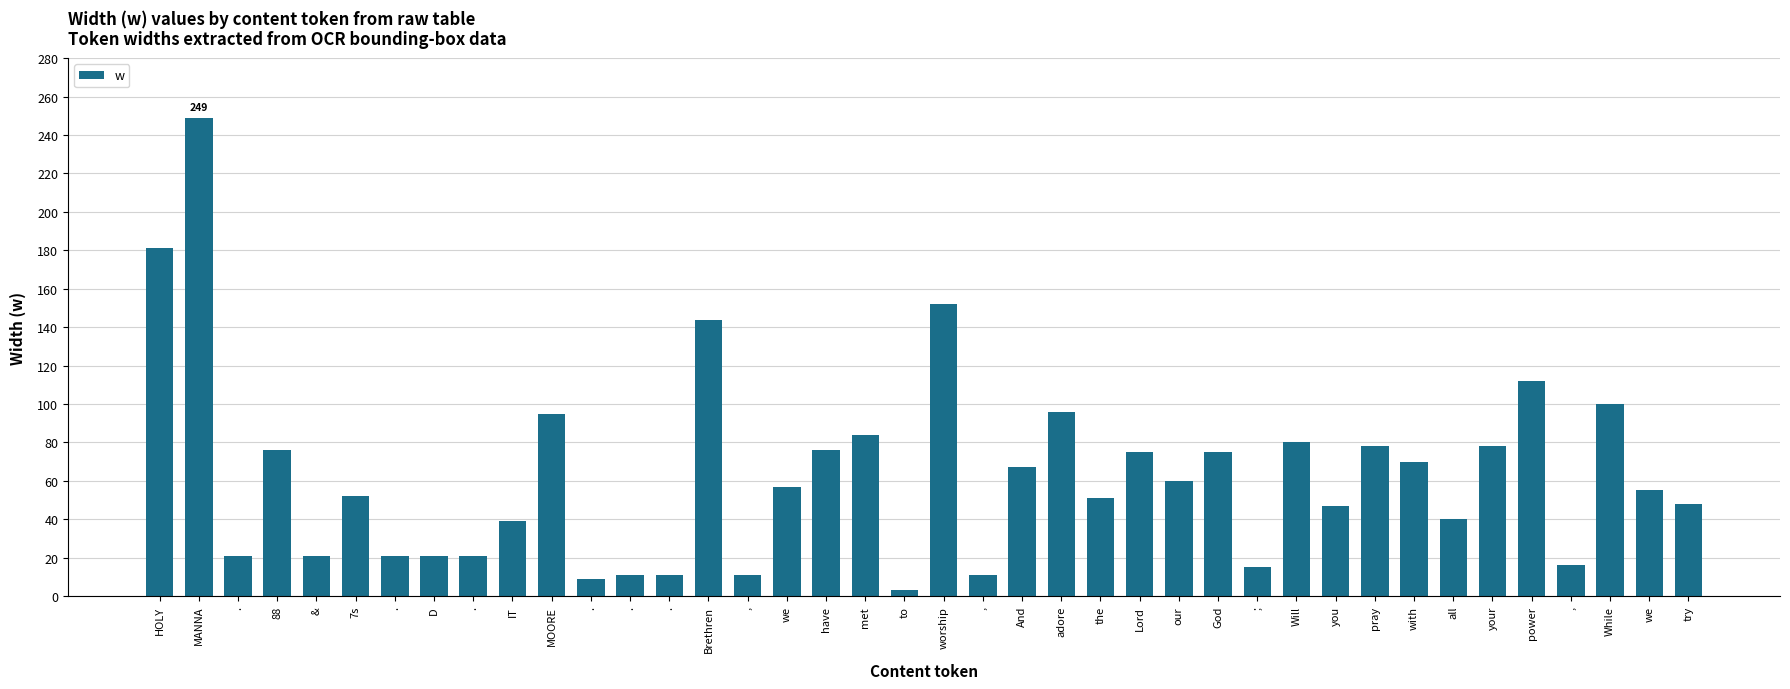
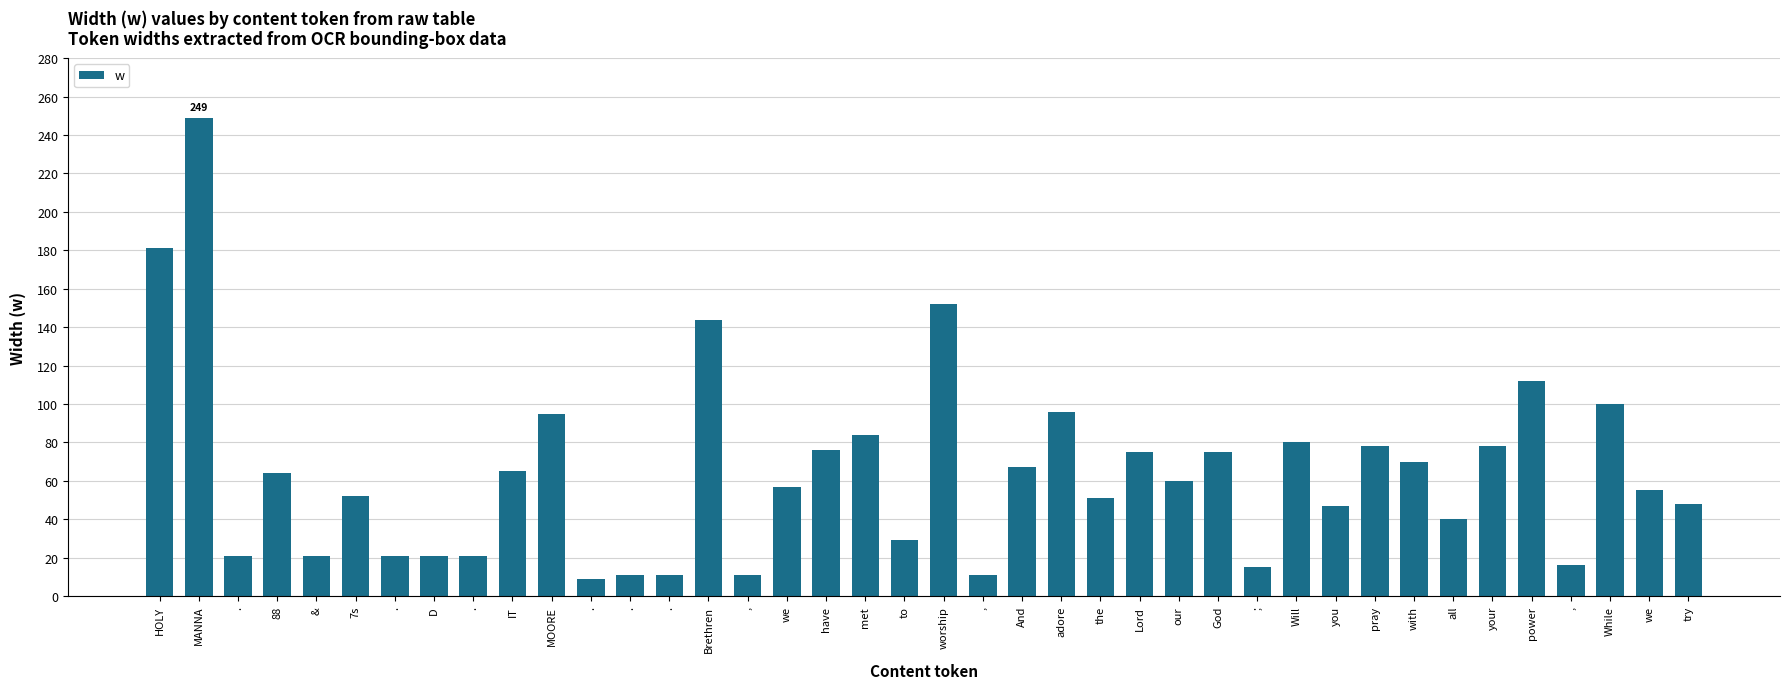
  {
    "HOLY": 181,
-   "88": 76,
+   "88": 64,
    "&": 21,
    "7s": 52,
    "D": 21,
-   "IT": 39,
+   "IT": 65,
    "MOORE": 95,
    "Brethren": 144,
    "have": 76,
    "met": 84,
-   "to": 3,
+   "to": 29,
    "worship": 152,
    "And": 67,
    "adore": 96,
    "the": 51,
    "Lord": 75,
    "our": 60,
    "God": 75,
    ";": 15,
    "Will": 80,
    "you": 47,
    "pray": 78,
    "with": 70,
    "all": 40,
    "your": 78,
    "power": 112,
    "While": 100,
    "try": 48
  }
